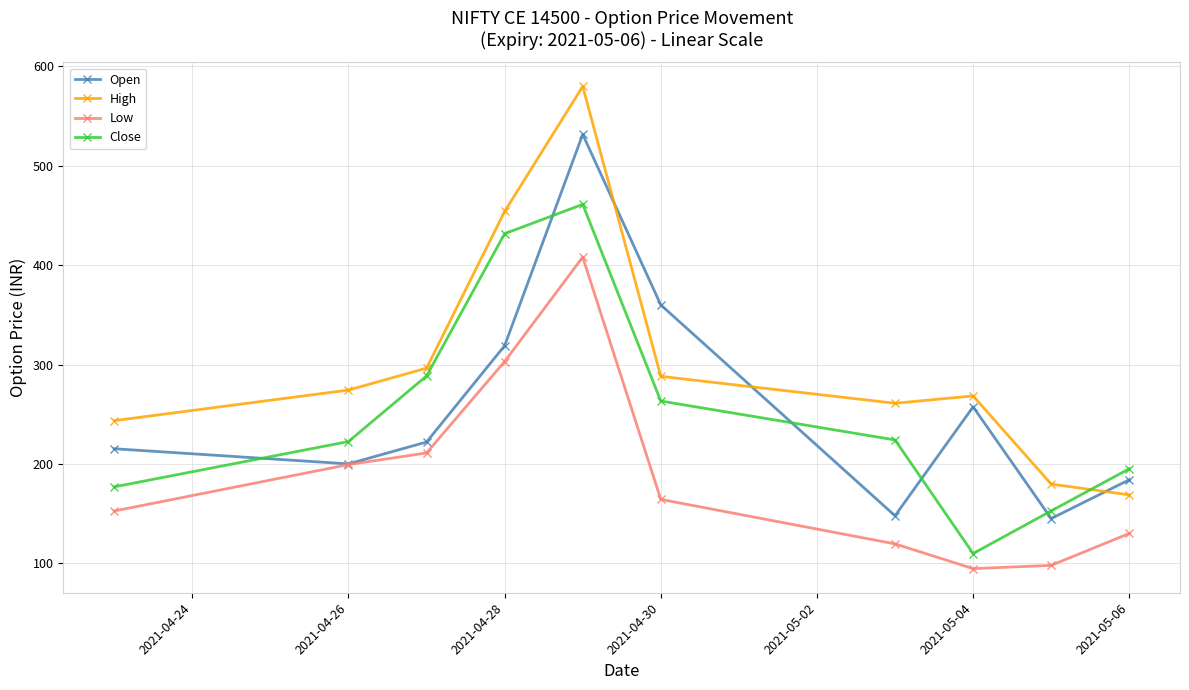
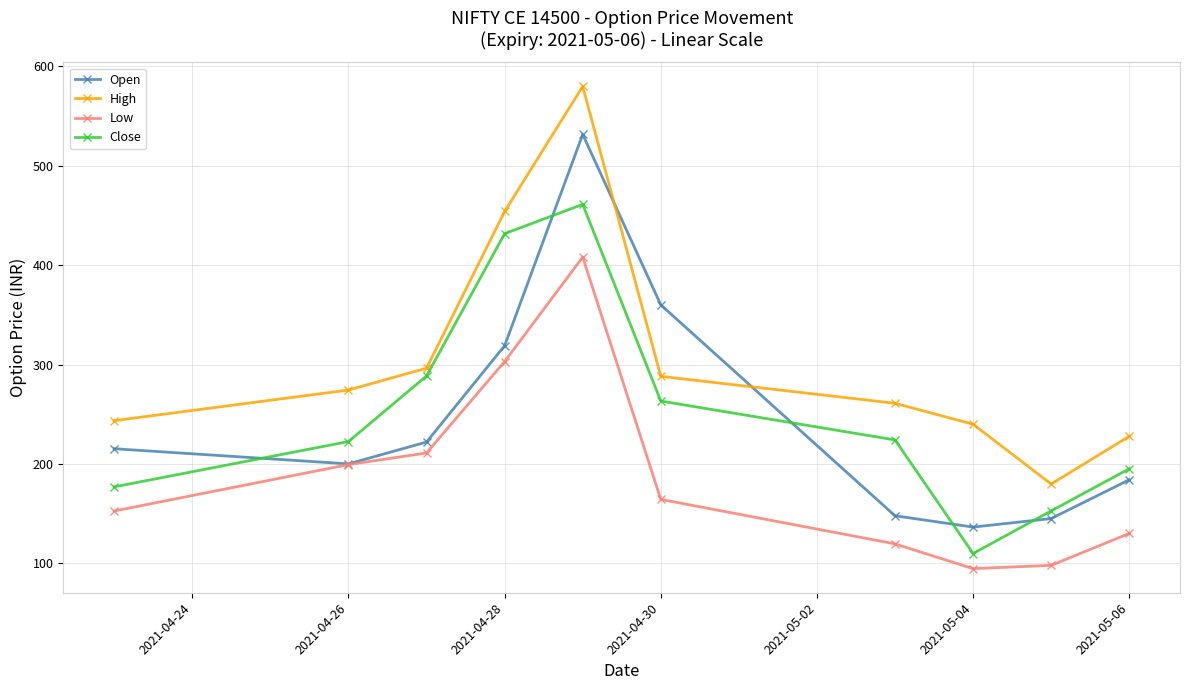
  {
    "Open": {
      "2021-04-28": 320,
      "2021-04-30": 360,
-     "2021-05-04": 260,
+     "2021-05-04": 140,
      "2021-05-06": 180
    },
    "High": {
      "2021-04-26": 270,
      "2021-04-28": 450,
      "2021-04-30": 290,
-     "2021-05-04": 270,
-     "2021-05-06": 170
+     "2021-05-04": 240,
+     "2021-05-06": 230
    },
    "Low": {
      "2021-04-28": 300,
      "2021-04-30": 160,
      "2021-05-04": 90,
      "2021-05-06": 130
    },
    "Close": {
      "2021-04-26": 220,
      "2021-04-28": 430,
      "2021-04-30": 260,
      "2021-05-04": 110,
      "2021-05-06": 200
    }
  }
